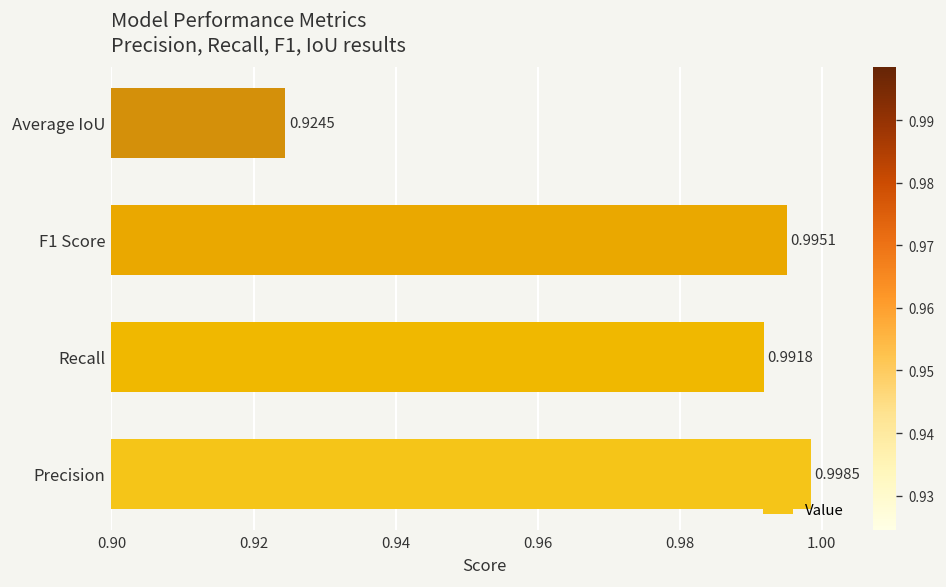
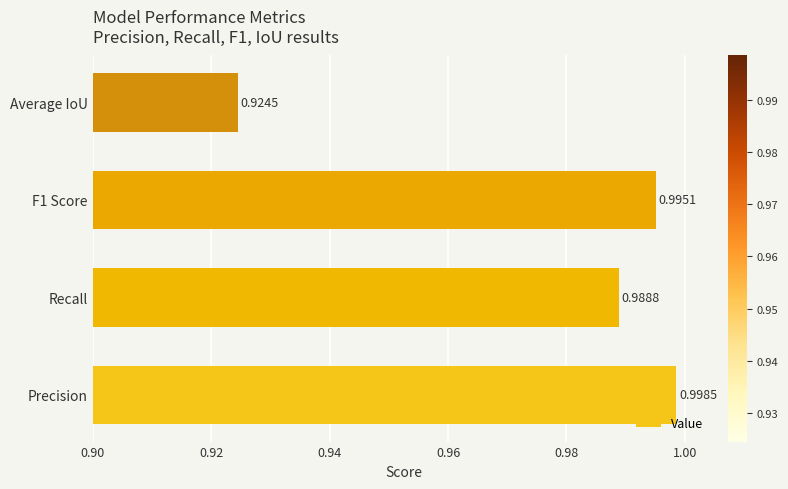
  {
    "Average IoU": 0.9245,
    "F1 Score": 0.9951,
-   "Recall": 0.9918,
+   "Recall": 0.9888,
    "Precision": 0.9985
  }
